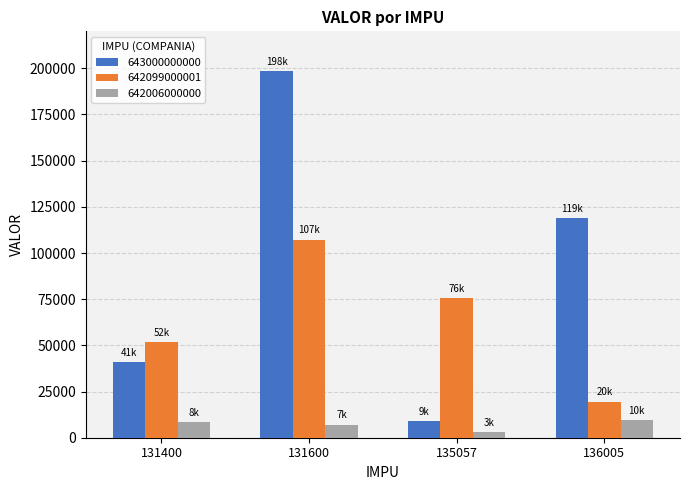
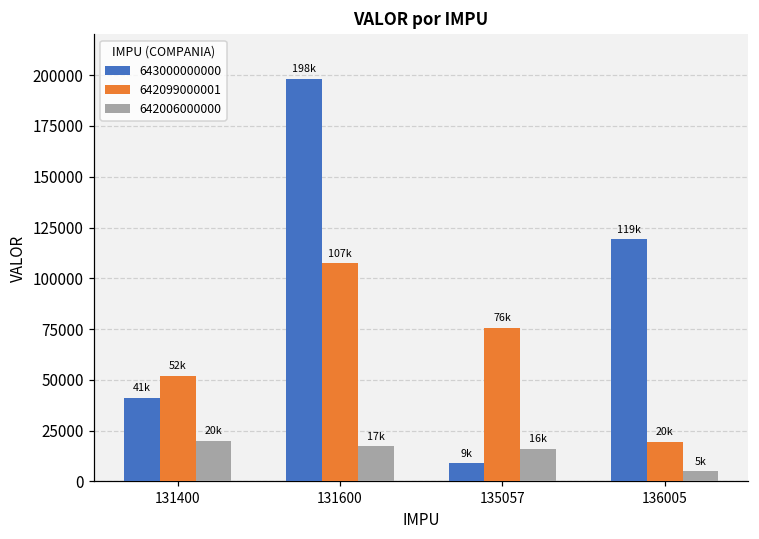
  {
    "643000000000": {
      "131400": "41k",
      "131600": "198k",
      "135057": "9k",
      "136005": "119k"
    },
    "642099000001": {
      "131400": "52k",
      "131600": "107k",
      "135057": "76k",
      "136005": "20k"
    },
    "642006000000": {
-     "131400": "8k",
-     "131600": "7k",
-     "135057": "3k",
-     "136005": "10k"
+     "131400": "20k",
+     "131600": "17k",
+     "135057": "16k",
+     "136005": "5k"
    }
  }
